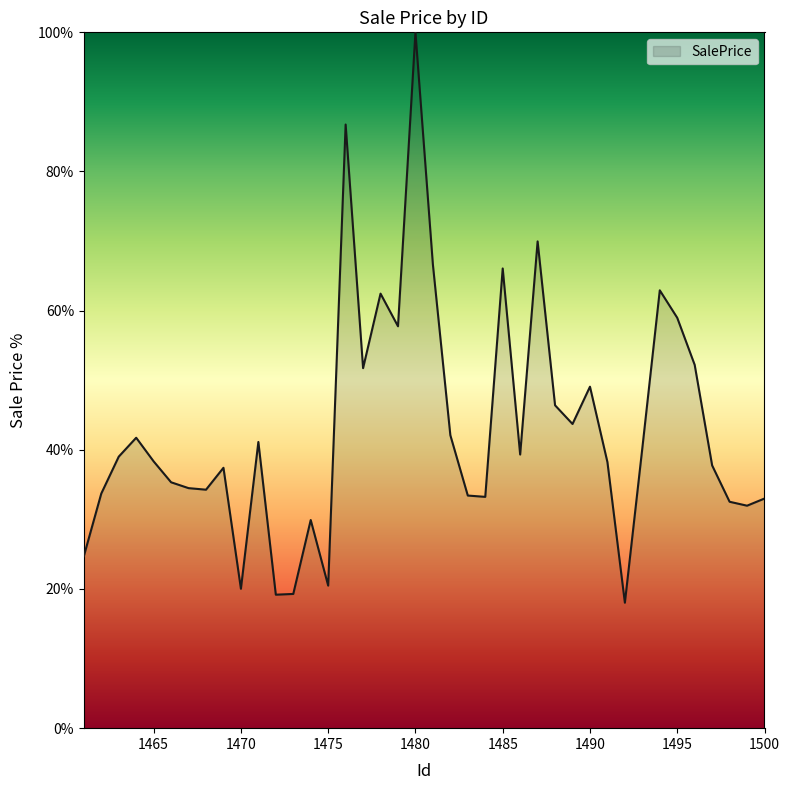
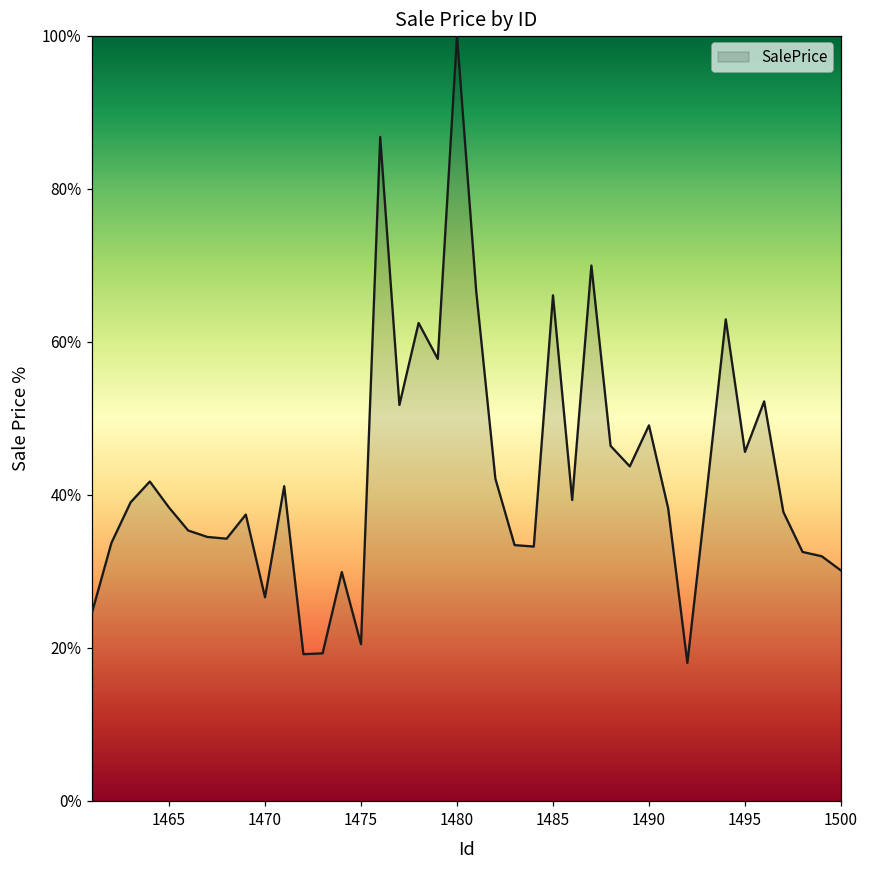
  {
    "1465": "38%",
-   "1470": "20%",
+   "1470": "27%",
    "1475": "20%",
    "1480": "100%",
    "1485": "66%",
    "1490": "49%",
-   "1495": "59%",
-   "1500": "33%"
+   "1495": "46%",
+   "1500": "30%"
  }
